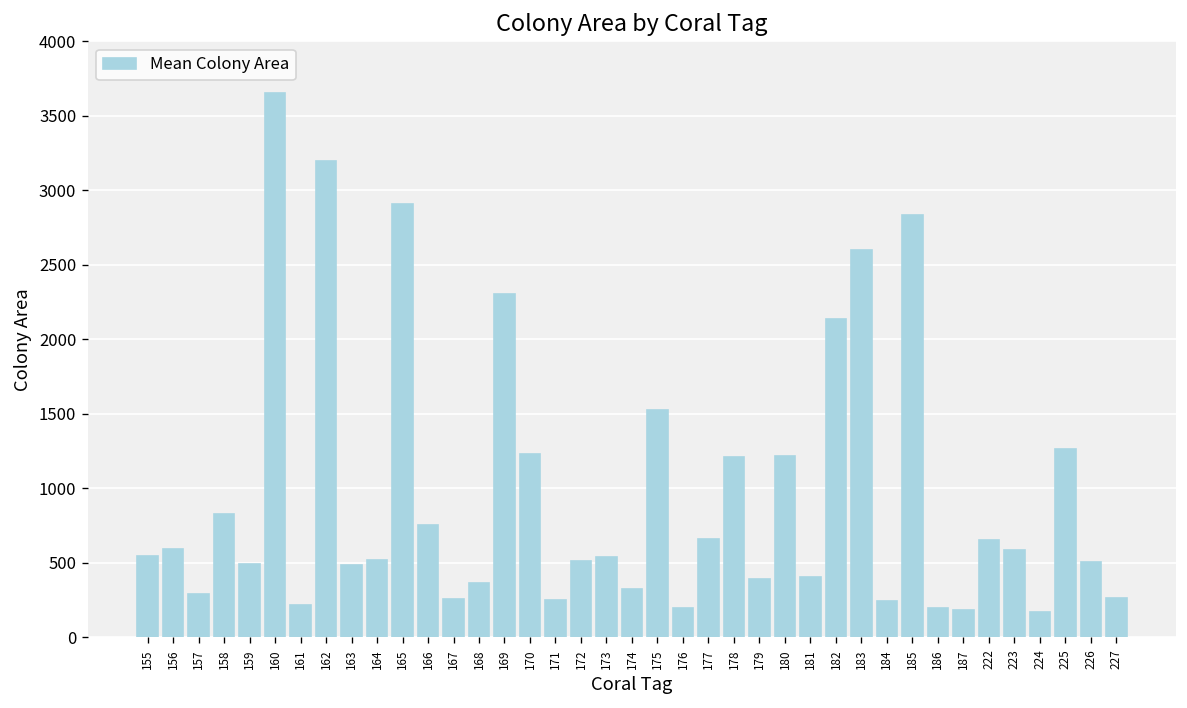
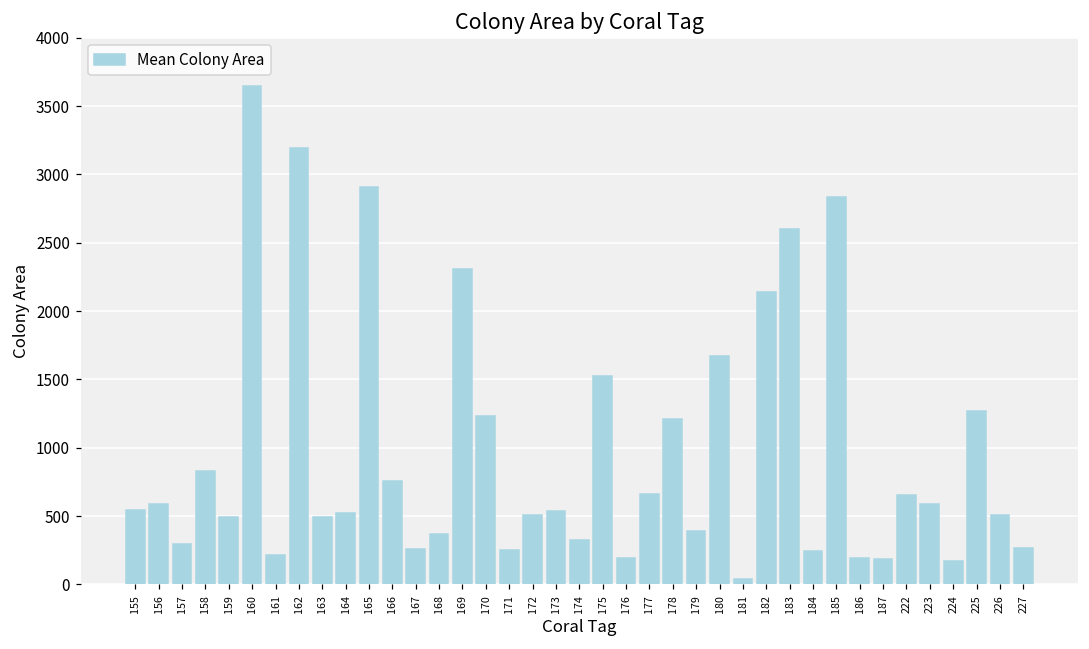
  {
    "155": 550,
    "156": 590,
    "157": 290,
    "158": 830,
    "159": 490,
    "160": 3650,
    "161": 220,
    "162": 3190,
    "163": 490,
    "164": 520,
    "165": 2910,
    "166": 750,
    "167": 260,
    "168": 370,
    "169": 2300,
    "170": 1230,
    "171": 250,
    "172": 510,
    "173": 540,
    "174": 320,
    "175": 1520,
    "176": 200,
    "177": 660,
    "178": 1210,
    "179": 390,
-   "180": 1220,
-   "181": 410,
+   "180": 1670,
+   "181": 40,
    "182": 2140,
    "183": 2600,
    "184": 240,
    "185": 2830,
    "186": 190,
    "187": 190,
    "222": 660,
    "223": 580,
    "224": 170,
    "225": 1270,
    "226": 510,
    "227": 260
  }
